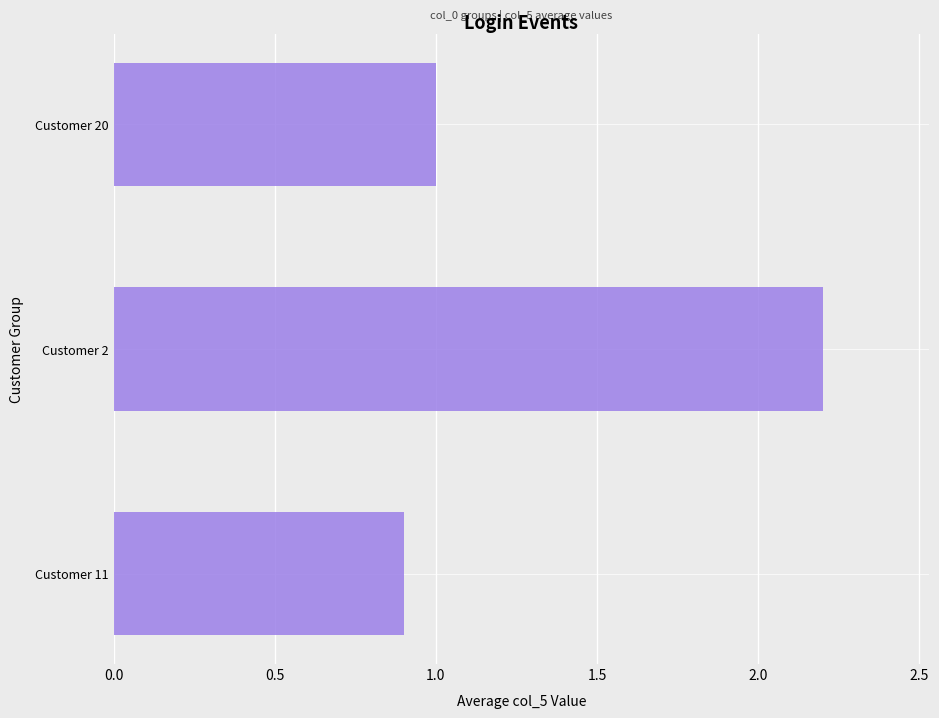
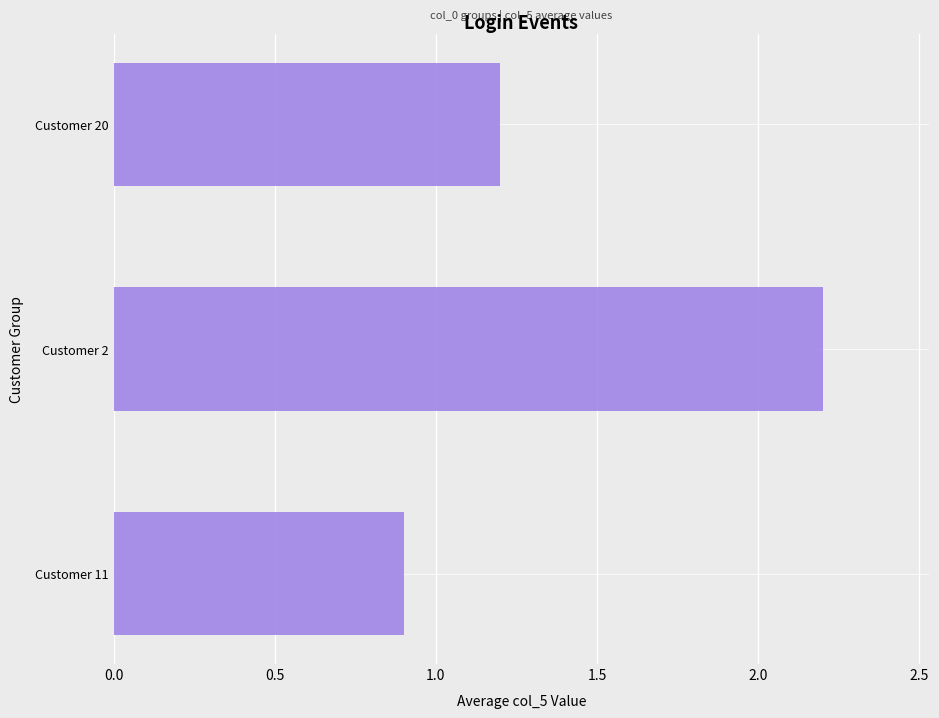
  {
-   "Customer 20": 1.0,
+   "Customer 20": 1.2,
    "Customer 2": 2.2,
    "Customer 11": 0.9
  }
